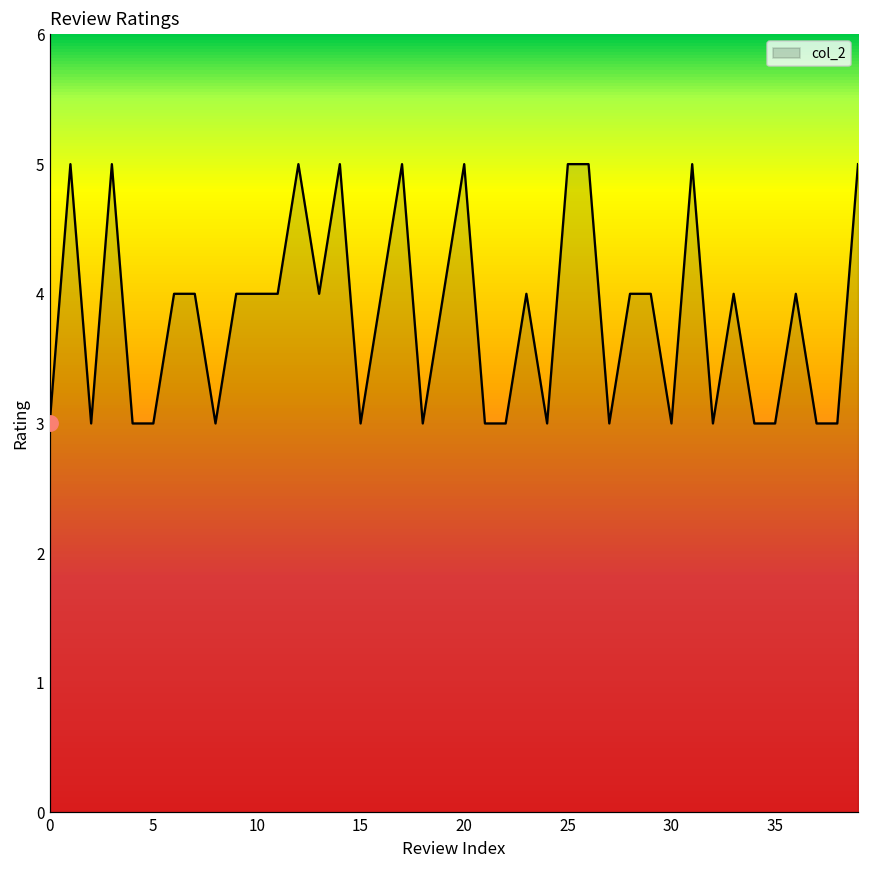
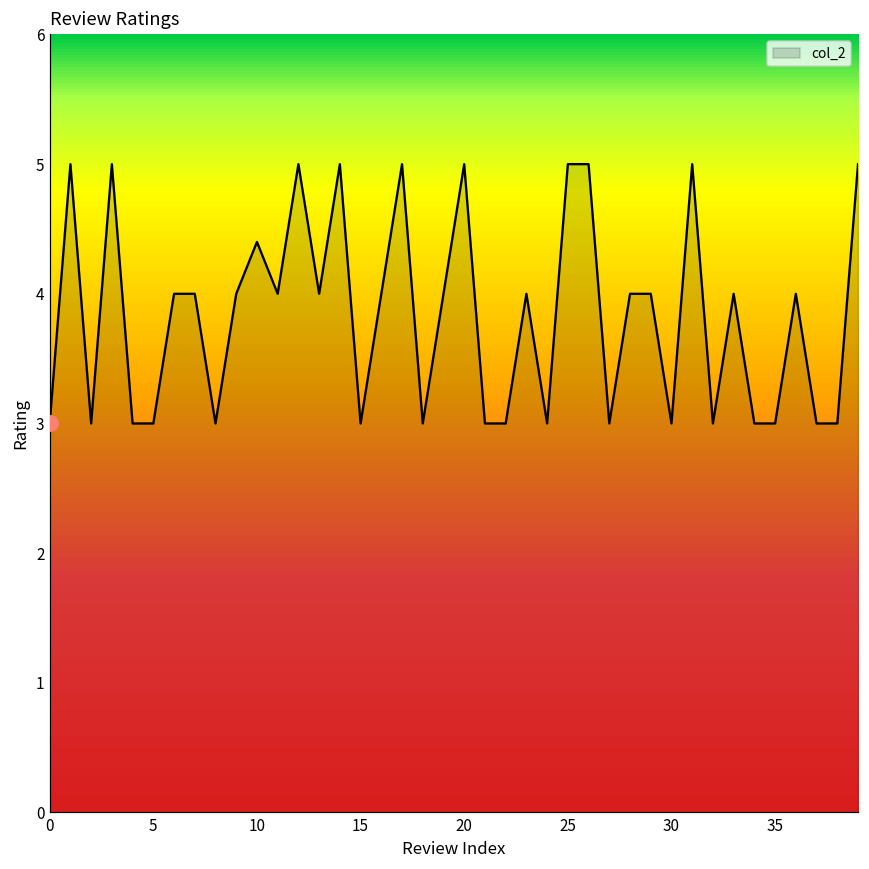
  {
    "col_2": {
      "5": 3.0,
-     "10": 4.0,
+     "10": 4.4,
      "15": 3.0,
      "20": 5.0,
      "25": 5.0,
      "30": 3.0,
      "35": 3.0
    }
  }
